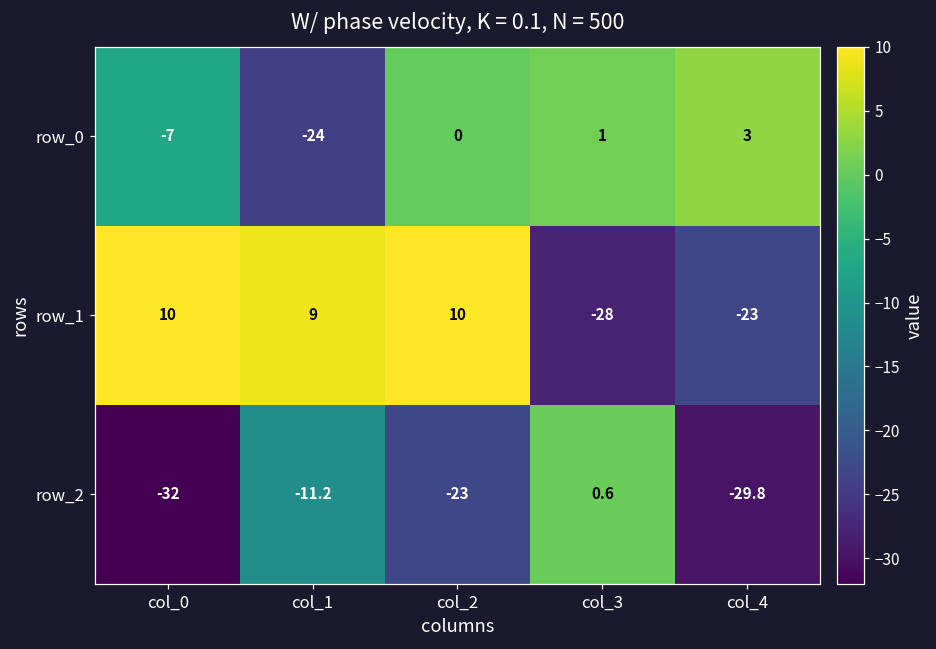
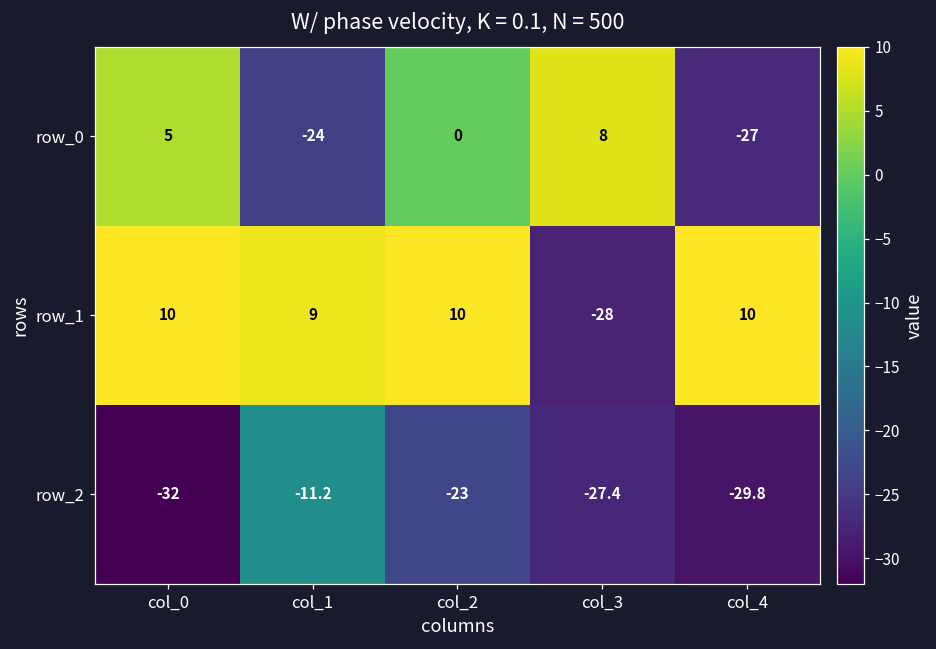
  {
    "row_0": {
-     "col_0": -7,
+     "col_0": 5,
      "col_1": -24,
      "col_2": 0,
-     "col_3": 1,
-     "col_4": 3
+     "col_3": 8,
+     "col_4": -27
    },
    "row_1": {
      "col_0": 10,
      "col_1": 9,
      "col_2": 10,
      "col_3": -28,
-     "col_4": -23
+     "col_4": 10
    },
    "row_2": {
      "col_0": -32,
      "col_1": -11.2,
      "col_2": -23,
-     "col_3": 0.6,
+     "col_3": -27.4,
      "col_4": -29.8
    }
  }
